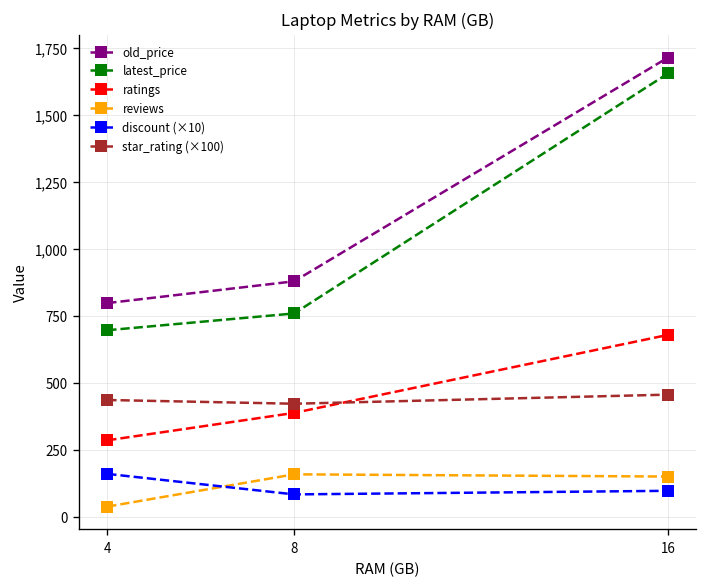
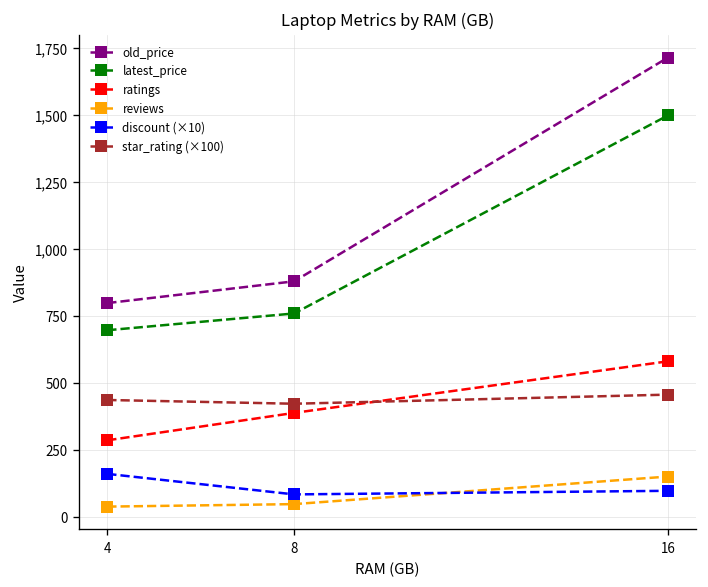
  {
    "old_price": {
      "4": "800",
      "8": "880",
      "16": "1,720"
    },
    "latest_price": {
      "4": "700",
      "8": "760",
-     "16": "1,660"
+     "16": "1,500"
    },
    "ratings": {
      "4": "290",
      "8": "390",
-     "16": "680"
+     "16": "580"
    },
    "reviews": {
      "4": "40",
-     "8": "160",
+     "8": "50",
      "16": "150"
    },
    "discount (×10)": {
      "4": "160",
      "8": "80",
      "16": "100"
    },
    "star_rating (×100)": {
      "4": "440",
      "8": "420",
      "16": "460"
    }
  }
